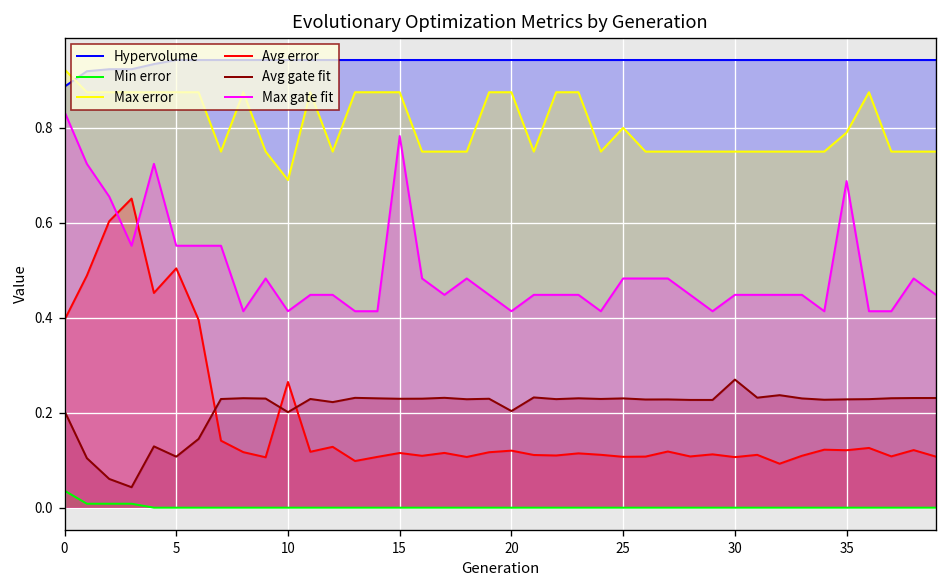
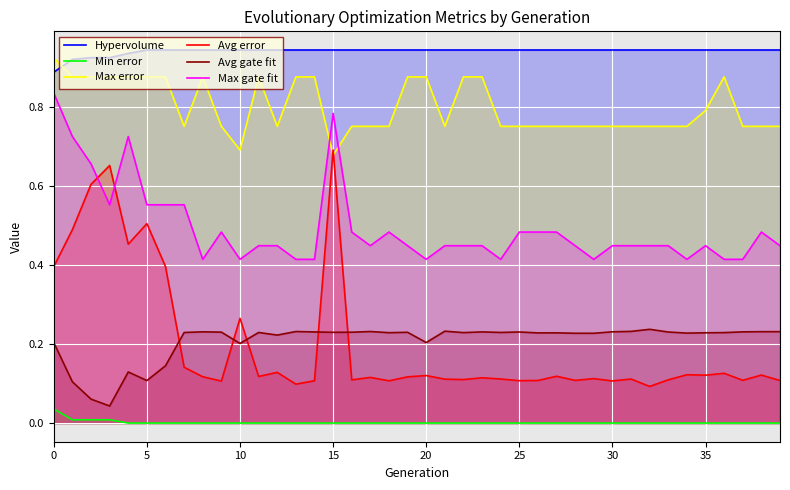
  {
    "Hypervolume": {
      "0": 0.89,
      "15": 0.94,
      "20": 0.94,
      "25": 0.94,
      "30": 0.94,
      "35": 0.94
    },
    "Min error": {
      "0": 0.04,
      "5": 0.00,
      "10": 0.00,
      "15": 0.00,
      "20": 0.00,
      "25": 0.00,
      "30": 0.00,
      "35": 0.00
    },
    "Max error": {
      "0": 0.92,
      "10": 0.69,
-     "15": 0.88,
+     "15": 0.68,
      "20": 0.88,
-     "25": 0.80,
+     "25": 0.75,
      "30": 0.75,
      "35": 0.79
    },
    "Avg error": {
      "0": 0.40,
      "5": 0.50,
      "10": 0.26,
-     "15": 0.12,
+     "15": 0.69,
      "20": 0.12,
      "25": 0.11,
      "30": 0.11,
      "35": 0.12
    },
    "Avg gate fit": {
      "0": 0.20,
      "5": 0.11,
      "10": 0.20,
      "15": 0.23,
      "20": 0.20,
      "25": 0.23,
-     "30": 0.27,
+     "30": 0.23,
      "35": 0.23
    },
    "Max gate fit": {
      "0": 0.83,
      "5": 0.55,
      "10": 0.41,
      "15": 0.78,
      "20": 0.41,
      "25": 0.48,
      "30": 0.45,
-     "35": 0.69
+     "35": 0.45
    }
  }
